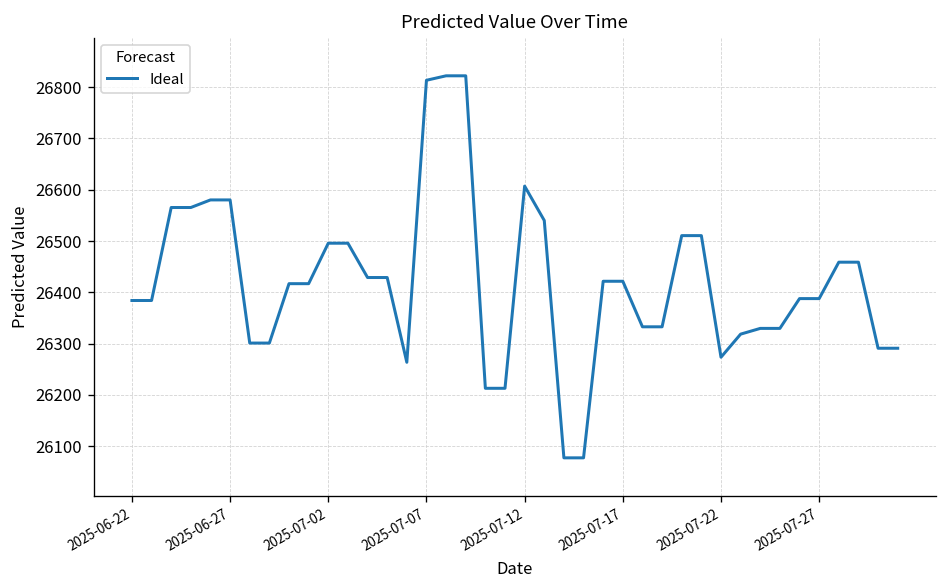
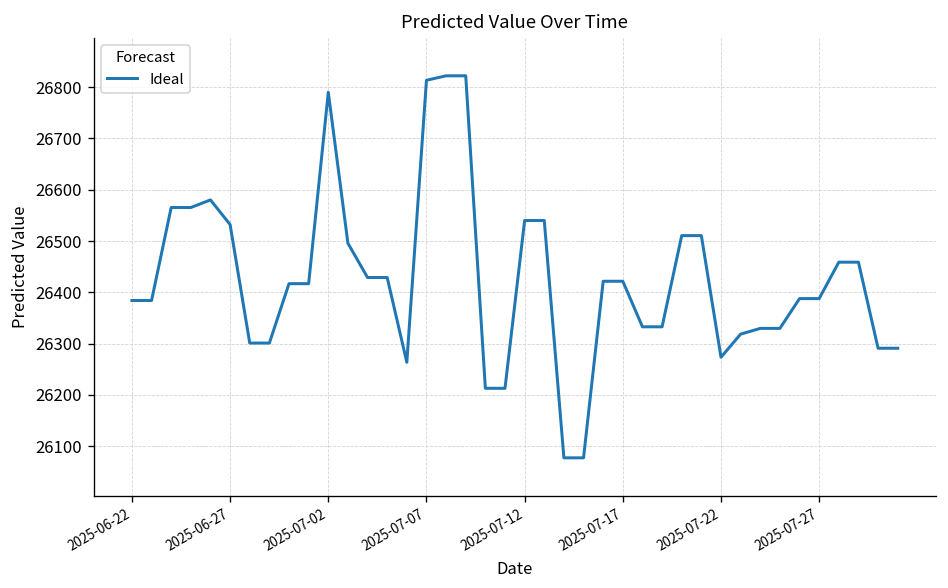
  {
    "2025-06-22": 26380,
-   "2025-06-27": 26580,
-   "2025-07-02": 26500,
+   "2025-06-27": 26530,
+   "2025-07-02": 26790,
    "2025-07-07": 26810,
-   "2025-07-12": 26610,
+   "2025-07-12": 26540,
    "2025-07-17": 26420,
    "2025-07-22": 26270,
    "2025-07-27": 26390
  }
